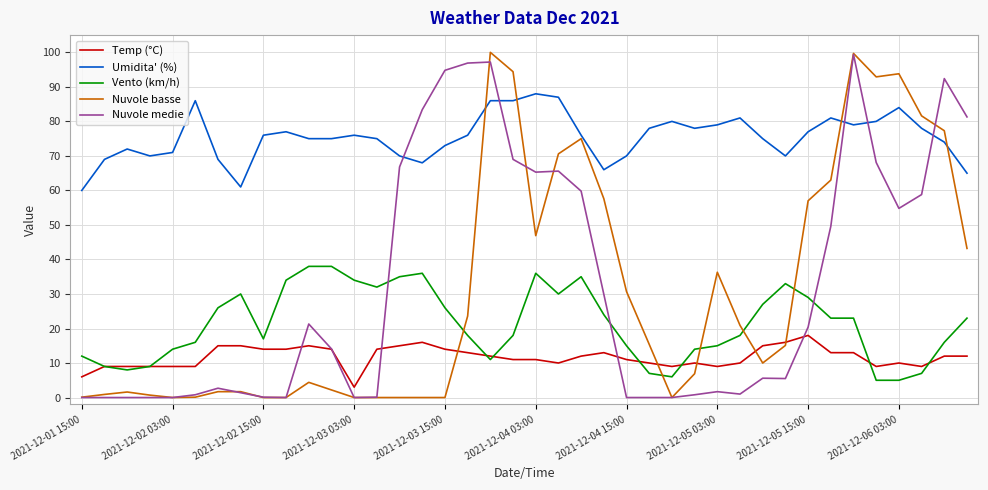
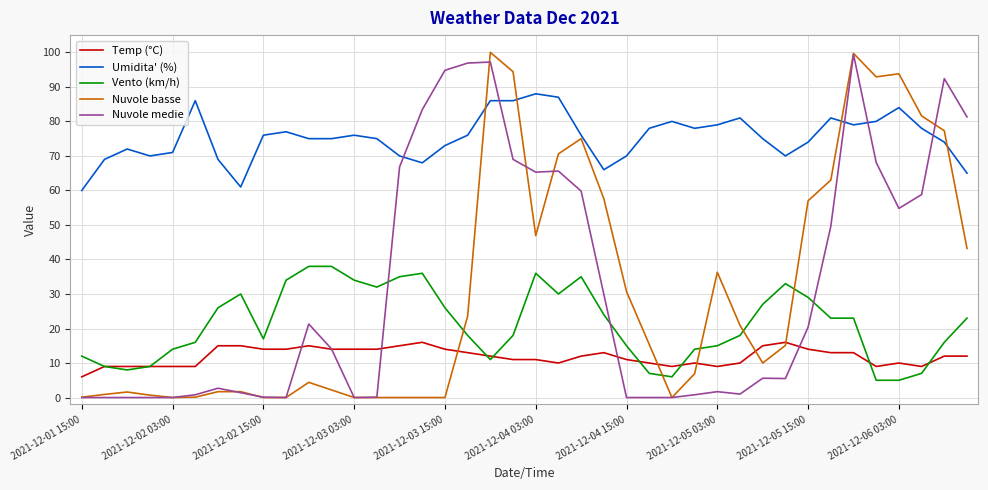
  {
    "Temp (°C)": {
      "2021-12-01 15:00": 6,
      "2021-12-02 03:00": 9,
      "2021-12-02 15:00": 14,
-     "2021-12-03 03:00": 3,
+     "2021-12-03 03:00": 14,
      "2021-12-03 15:00": 14,
      "2021-12-04 03:00": 11,
      "2021-12-04 15:00": 11,
      "2021-12-05 03:00": 9,
-     "2021-12-05 15:00": 18,
+     "2021-12-05 15:00": 14,
      "2021-12-06 03:00": 10
    },
    "Umidita' (%)": {
      "2021-12-01 15:00": 60,
      "2021-12-02 03:00": 71,
      "2021-12-02 15:00": 76,
      "2021-12-03 03:00": 76,
      "2021-12-03 15:00": 73,
      "2021-12-04 03:00": 88,
      "2021-12-04 15:00": 70,
      "2021-12-05 03:00": 79,
-     "2021-12-05 15:00": 77,
+     "2021-12-05 15:00": 74,
      "2021-12-06 03:00": 84
    },
    "Vento (km/h)": {
      "2021-12-01 15:00": 12,
      "2021-12-02 03:00": 14,
      "2021-12-02 15:00": 17,
      "2021-12-03 03:00": 34,
      "2021-12-03 15:00": 26,
      "2021-12-04 03:00": 36,
      "2021-12-04 15:00": 15,
      "2021-12-05 03:00": 15,
      "2021-12-05 15:00": 29,
      "2021-12-06 03:00": 5
    },
    "Nuvole basse": {
      "2021-12-03 15:00": 0,
      "2021-12-04 03:00": 47,
      "2021-12-04 15:00": 31,
      "2021-12-05 03:00": 36,
      "2021-12-05 15:00": 57,
      "2021-12-06 03:00": 94
    },
    "Nuvole medie": {
      "2021-12-03 15:00": 95,
      "2021-12-04 03:00": 65,
      "2021-12-04 15:00": 0,
      "2021-12-05 03:00": 2,
      "2021-12-05 15:00": 20,
      "2021-12-06 03:00": 55
    }
  }
